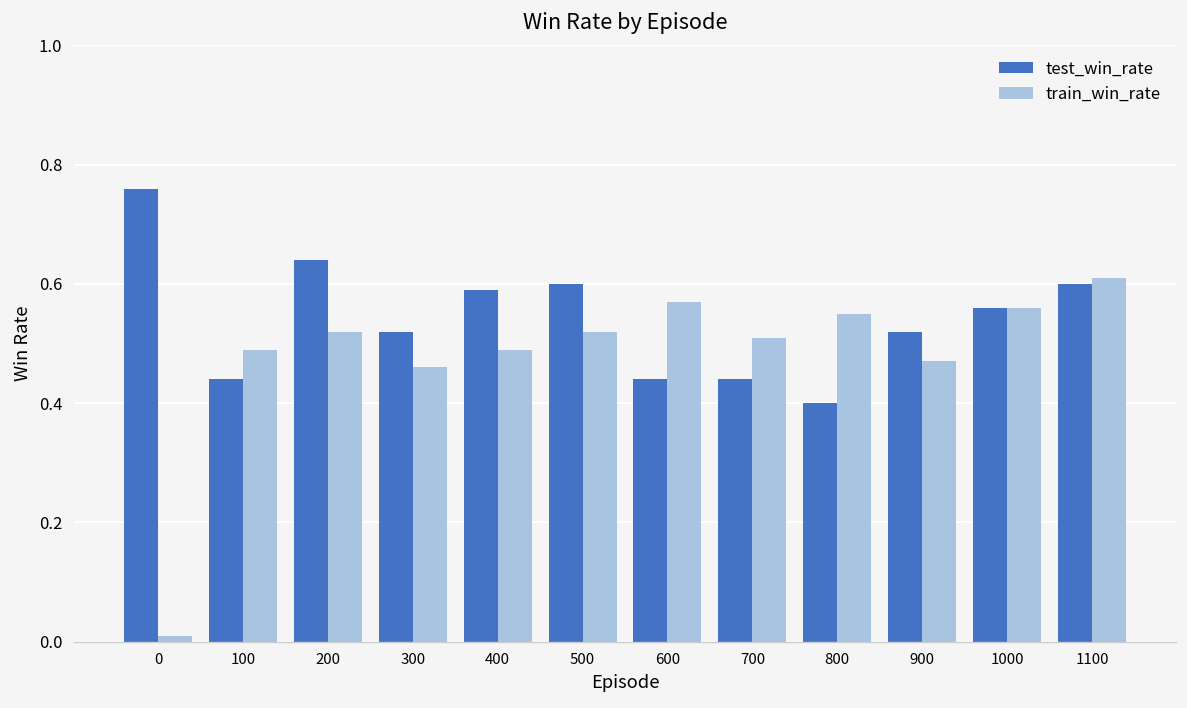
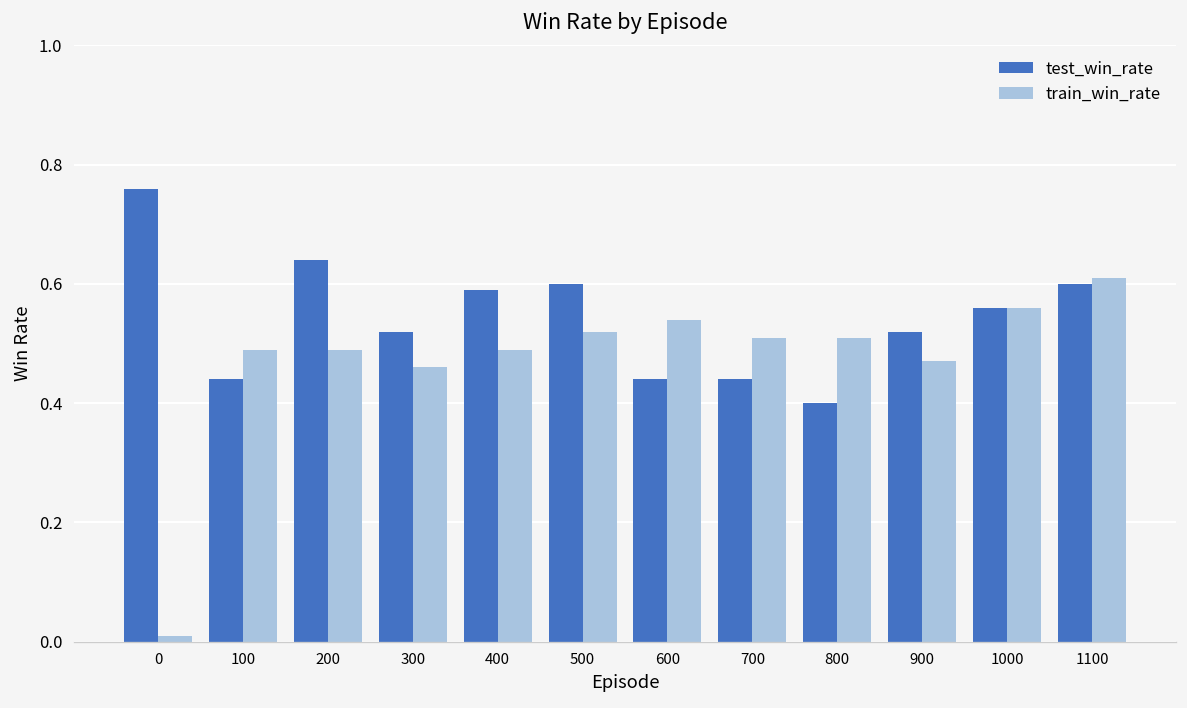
  {
    "test_win_rate": {
      "0": 0.76,
      "100": 0.44,
      "200": 0.64,
      "300": 0.52,
      "400": 0.59,
      "500": 0.60,
      "600": 0.44,
      "700": 0.44,
      "800": 0.40,
      "900": 0.52,
      "1000": 0.56,
      "1100": 0.60
    },
    "train_win_rate": {
      "0": 0.01,
      "100": 0.49,
-     "200": 0.52,
+     "200": 0.49,
      "300": 0.46,
      "400": 0.49,
      "500": 0.52,
-     "600": 0.57,
+     "600": 0.54,
      "700": 0.51,
-     "800": 0.55,
+     "800": 0.51,
      "900": 0.47,
      "1000": 0.56,
      "1100": 0.61
    }
  }
